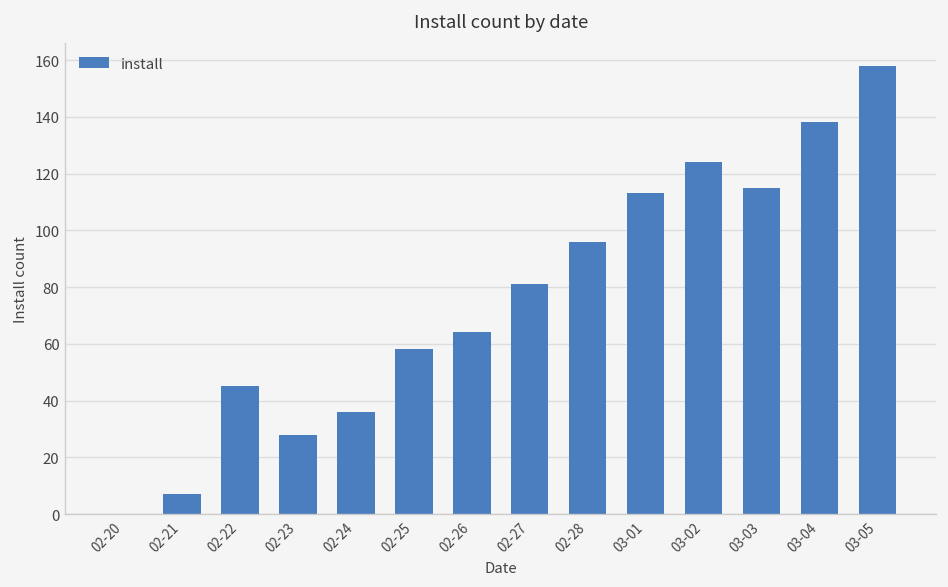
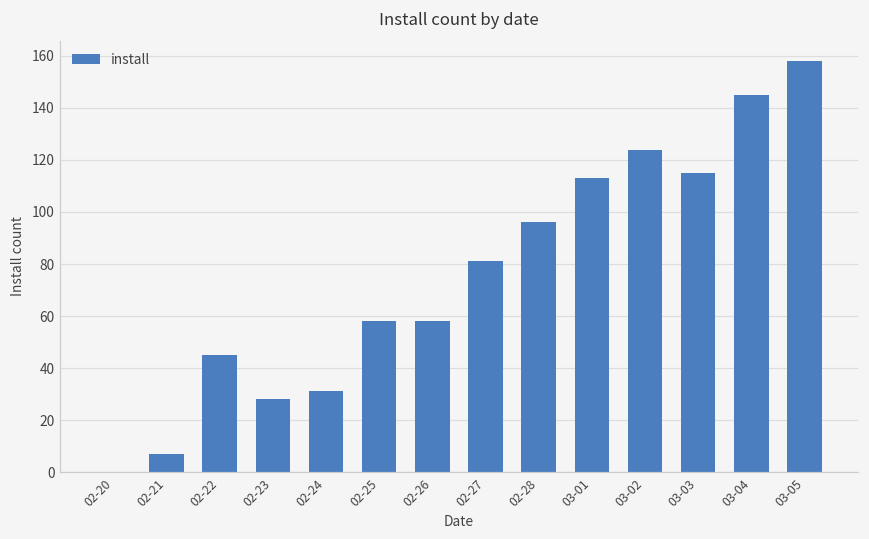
  {
    "02-20": 0,
    "02-21": 7,
    "02-22": 45,
    "02-23": 28,
-   "02-24": 36,
+   "02-24": 31,
    "02-25": 58,
-   "02-26": 64,
+   "02-26": 58,
    "02-27": 81,
    "02-28": 96,
    "03-01": 113,
    "03-02": 124,
    "03-03": 115,
-   "03-04": 138,
+   "03-04": 145,
    "03-05": 158
  }
